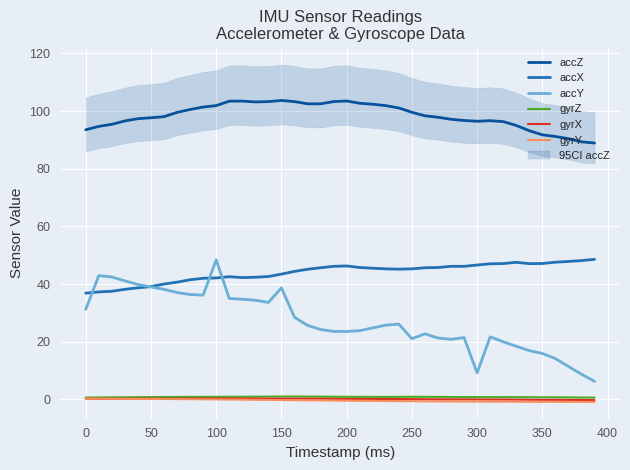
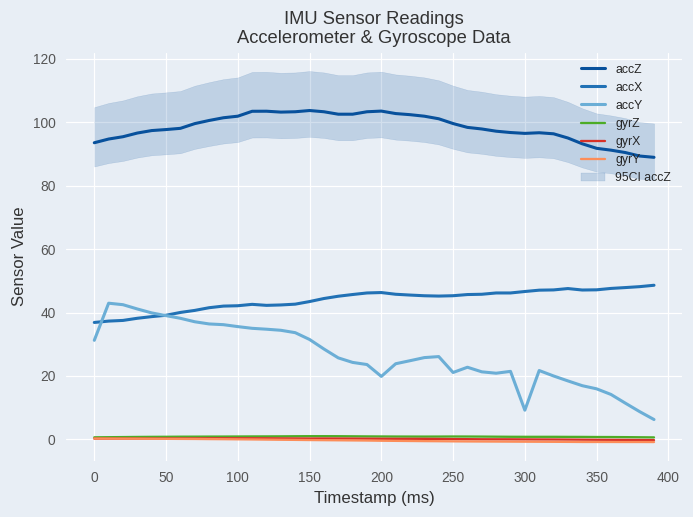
  {
    "accY": {
      "0": 31,
-     "100": 48,
-     "150": 39,
-     "200": 24,
+     "100": 36,
+     "150": 32,
+     "200": 20,
      "250": 21,
      "300": 9,
      "350": 16
    }
  }
